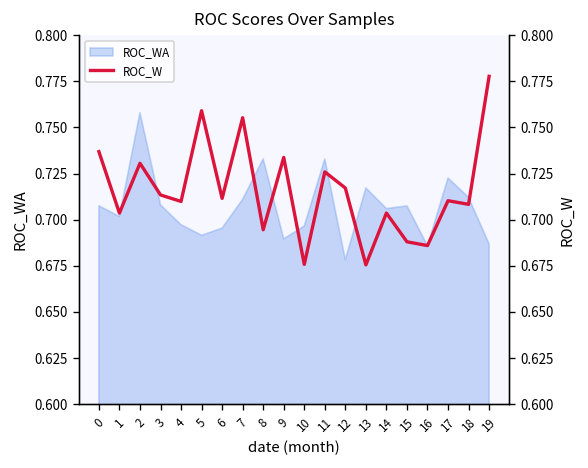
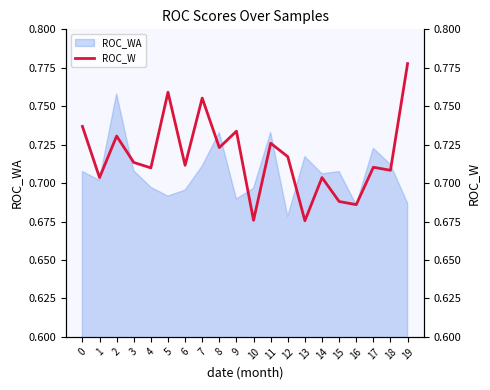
  {
    "ROC_WA": {
      "0": 0.708,
      "1": 0.702,
      "2": 0.758,
      "3": 0.708,
      "4": 0.697,
      "5": 0.692,
      "6": 0.695,
      "7": 0.711,
      "8": 0.733,
      "9": 0.690,
      "10": 0.697,
      "11": 0.733,
      "12": 0.678,
      "13": 0.717,
      "14": 0.706,
      "15": 0.707,
      "16": 0.686,
      "17": 0.723,
      "18": 0.712,
      "19": 0.687
    },
    "ROC_W": {
      "0": 0.737,
      "1": 0.704,
      "2": 0.731,
      "3": 0.713,
      "4": 0.710,
      "5": 0.759,
      "6": 0.712,
      "7": 0.755,
-     "8": 0.695,
+     "8": 0.723,
      "9": 0.734,
      "10": 0.676,
      "11": 0.726,
      "12": 0.717,
      "13": 0.676,
      "14": 0.704,
      "15": 0.688,
      "16": 0.686,
      "17": 0.710,
      "18": 0.708,
      "19": 0.778
    }
  }
